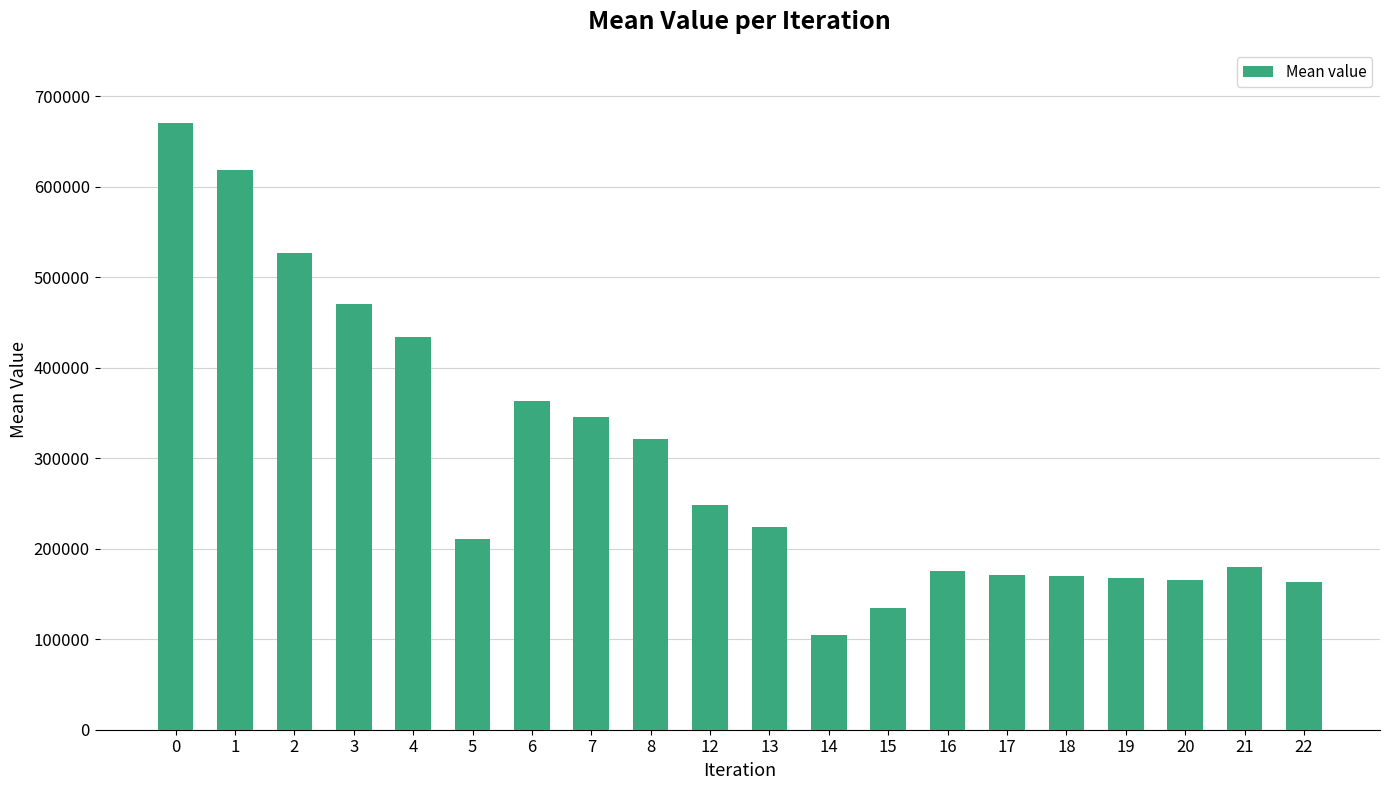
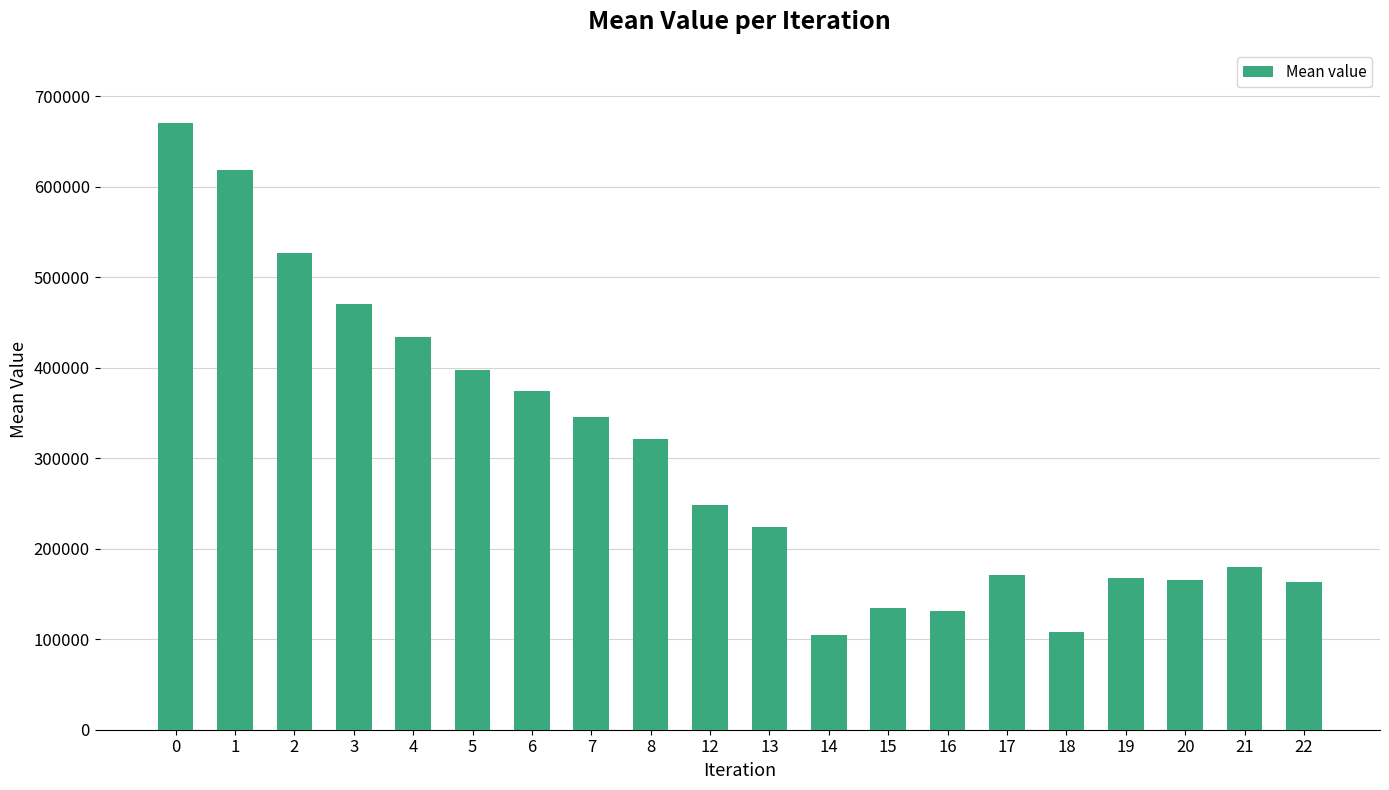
  {
    "0": 670000,
    "1": 620000,
    "2": 530000,
    "3": 470000,
    "4": 430000,
-   "5": 210000,
-   "6": 360000,
+   "5": 400000,
+   "6": 370000,
    "7": 350000,
    "8": 320000,
    "12": 250000,
    "13": 220000,
    "14": 110000,
    "15": 140000,
-   "16": 180000,
+   "16": 130000,
    "17": 170000,
-   "18": 170000,
+   "18": 110000,
    "19": 170000,
    "20": 170000,
    "21": 180000,
    "22": 160000
  }
